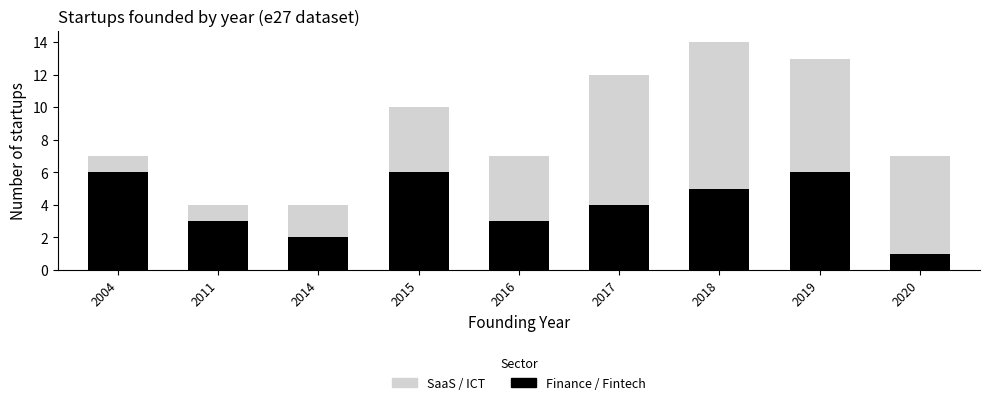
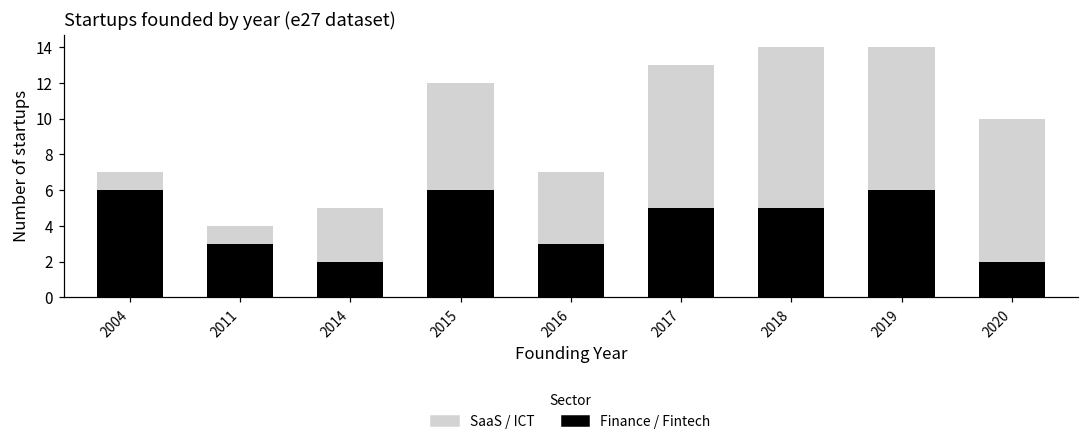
  {
    "Finance / Fintech": {
      "2004": 6,
      "2011": 3,
      "2014": 2,
      "2015": 6,
      "2016": 3,
-     "2017": 4,
+     "2017": 5,
      "2018": 5,
      "2019": 6,
-     "2020": 1
+     "2020": 2
    },
    "SaaS / ICT": {
      "2004": 1,
      "2011": 1,
-     "2014": 2,
-     "2015": 4,
+     "2014": 3,
+     "2015": 6,
      "2016": 4,
      "2017": 8,
      "2018": 9,
-     "2019": 7,
-     "2020": 6
+     "2019": 8,
+     "2020": 8
    }
  }
